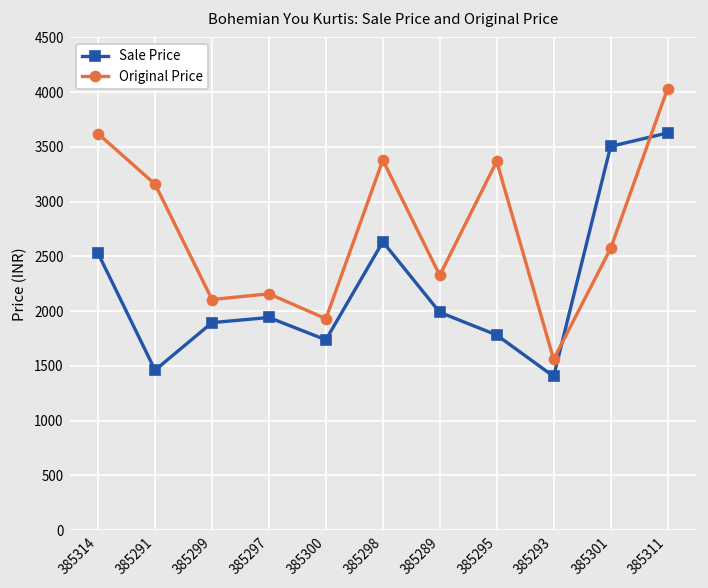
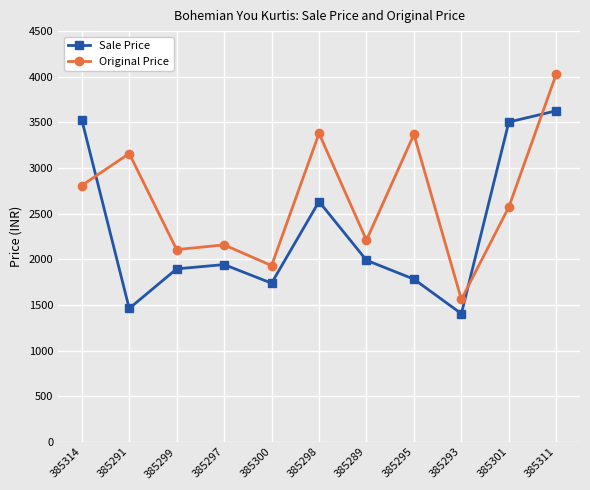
  {
    "Sale Price": {
-     "385314": 2500,
+     "385314": 3500,
      "385291": 1500,
      "385299": 1900,
      "385297": 1900,
      "385300": 1700,
      "385298": 2600,
      "385289": 2000,
      "385295": 1800,
      "385293": 1400,
      "385301": 3500,
      "385311": 3600
    },
    "Original Price": {
-     "385314": 3600,
+     "385314": 2800,
      "385291": 3200,
      "385299": 2100,
      "385297": 2200,
      "385300": 1900,
      "385298": 3400,
-     "385289": 2300,
+     "385289": 2200,
      "385295": 3400,
      "385293": 1600,
      "385301": 2600,
      "385311": 4000
    }
  }
